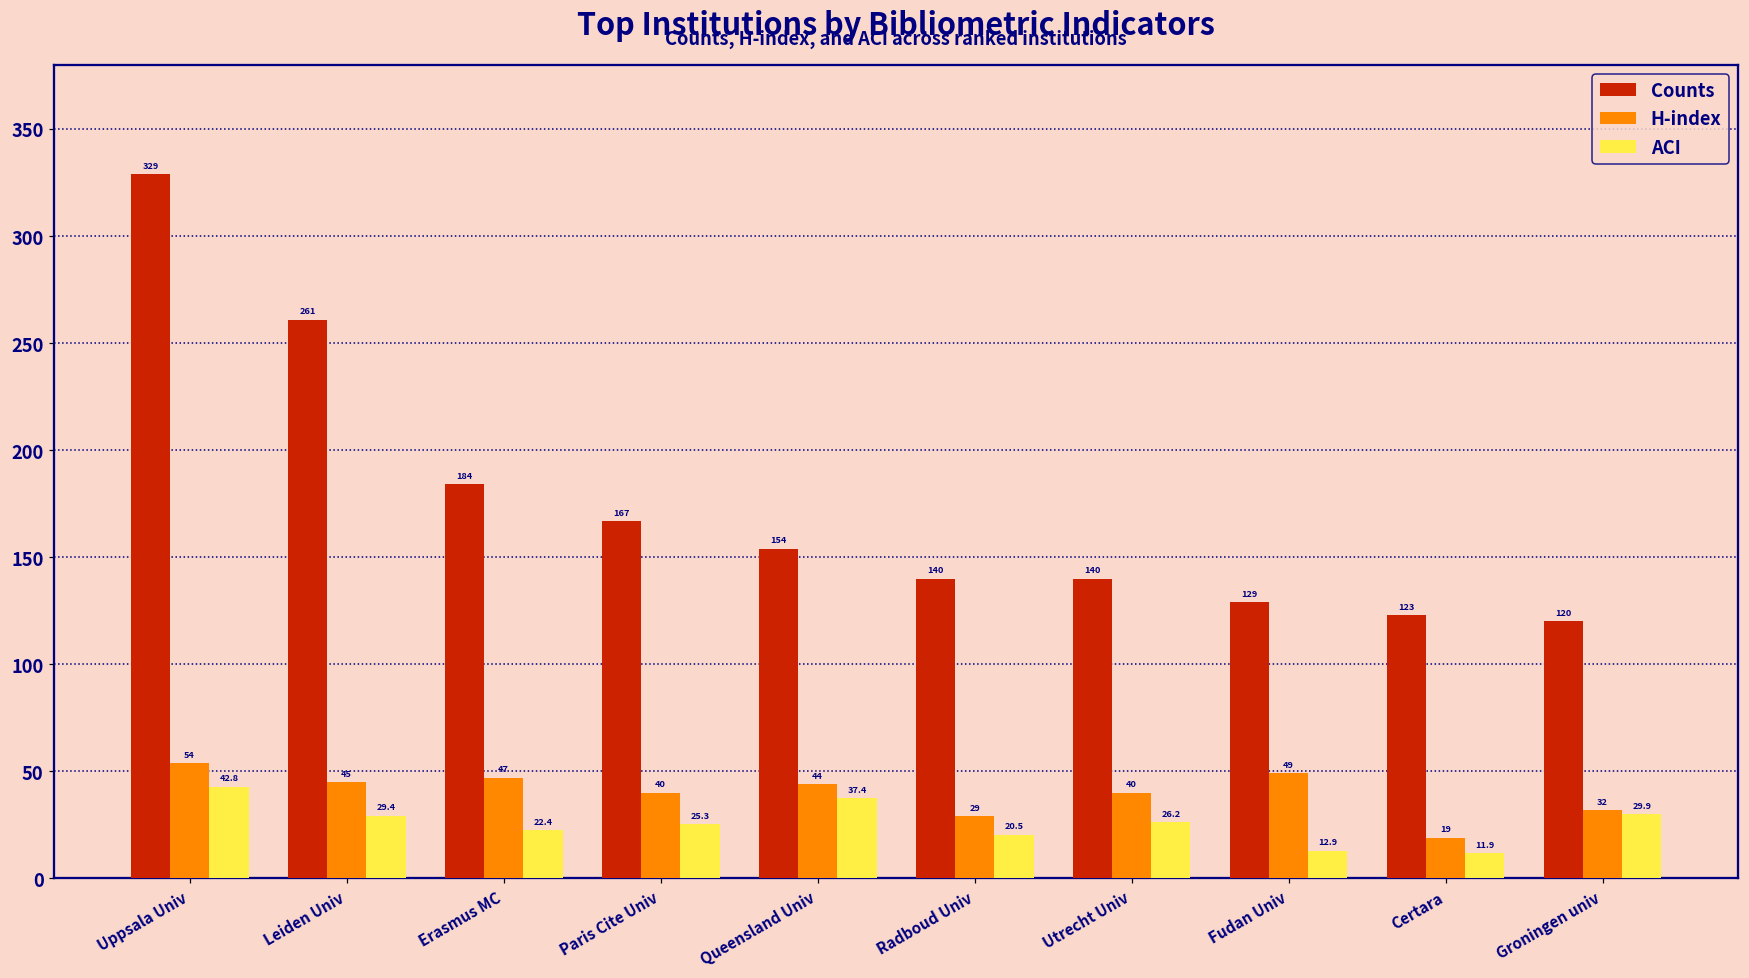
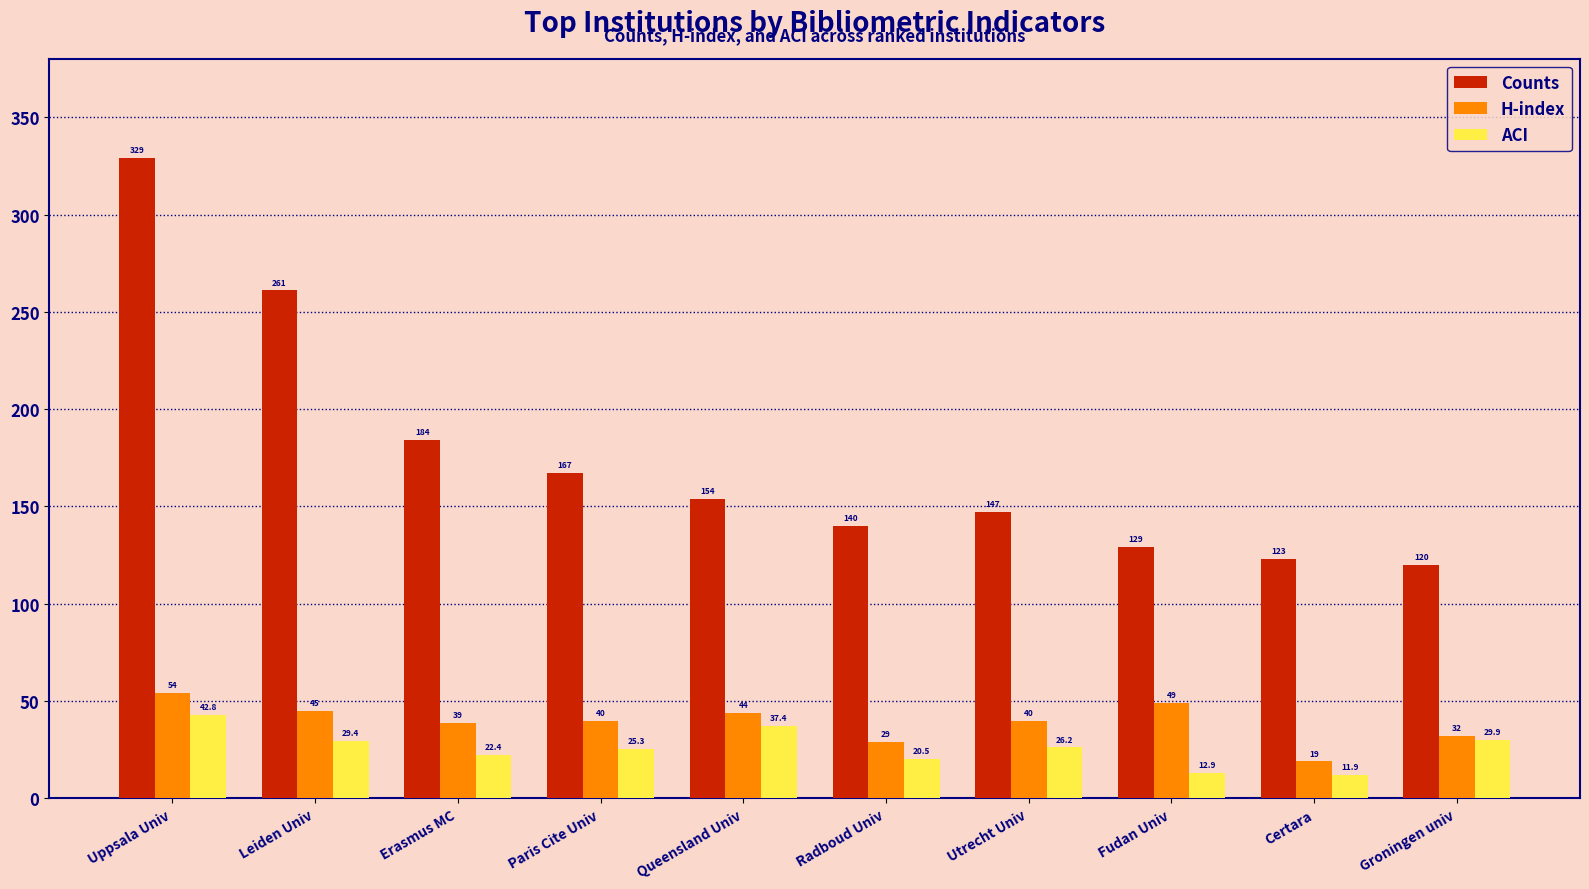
  {
    "Counts": {
      "Uppsala Univ": 329,
      "Leiden Univ": 261,
      "Erasmus MC": 184,
      "Paris Cite Univ": 167,
      "Queensland Univ": 154,
      "Radboud Univ": 140,
-     "Utrecht Univ": 140,
+     "Utrecht Univ": 147,
      "Fudan Univ": 129,
      "Certara": 123,
      "Groningen univ": 120
    },
    "H-index": {
      "Uppsala Univ": 54,
      "Leiden Univ": 45,
-     "Erasmus MC": 47,
+     "Erasmus MC": 39,
      "Paris Cite Univ": 40,
      "Queensland Univ": 44,
      "Radboud Univ": 29,
      "Utrecht Univ": 40,
      "Fudan Univ": 49,
      "Certara": 19,
      "Groningen univ": 32
    },
    "ACI": {
      "Uppsala Univ": 42.8,
      "Leiden Univ": 29.4,
      "Erasmus MC": 22.4,
      "Paris Cite Univ": 25.3,
      "Queensland Univ": 37.4,
      "Radboud Univ": 20.5,
      "Utrecht Univ": 26.2,
      "Fudan Univ": 12.9,
      "Certara": 11.9,
      "Groningen univ": 29.9
    }
  }
